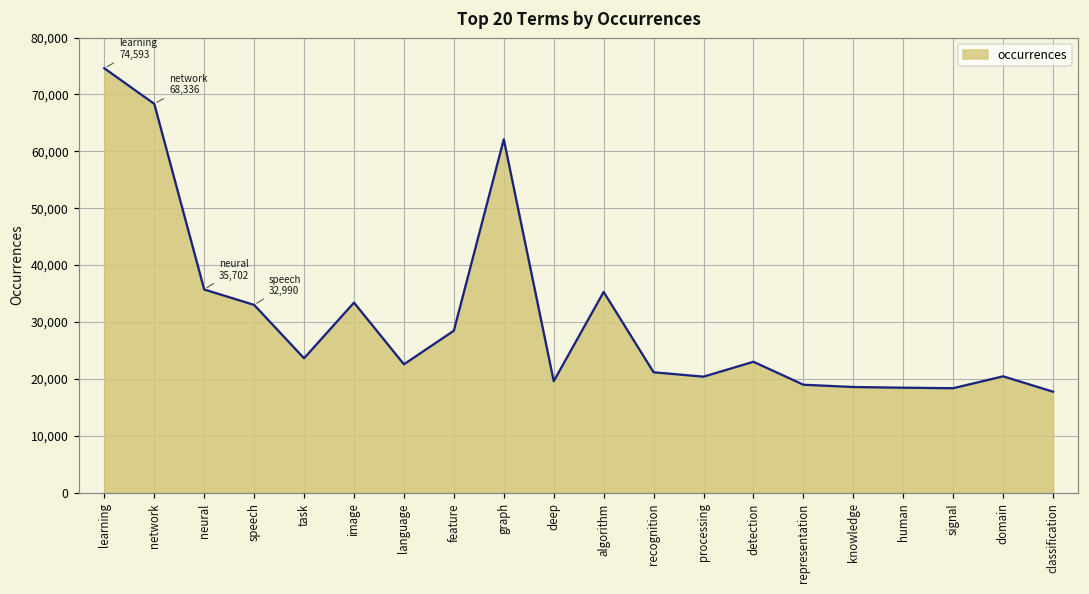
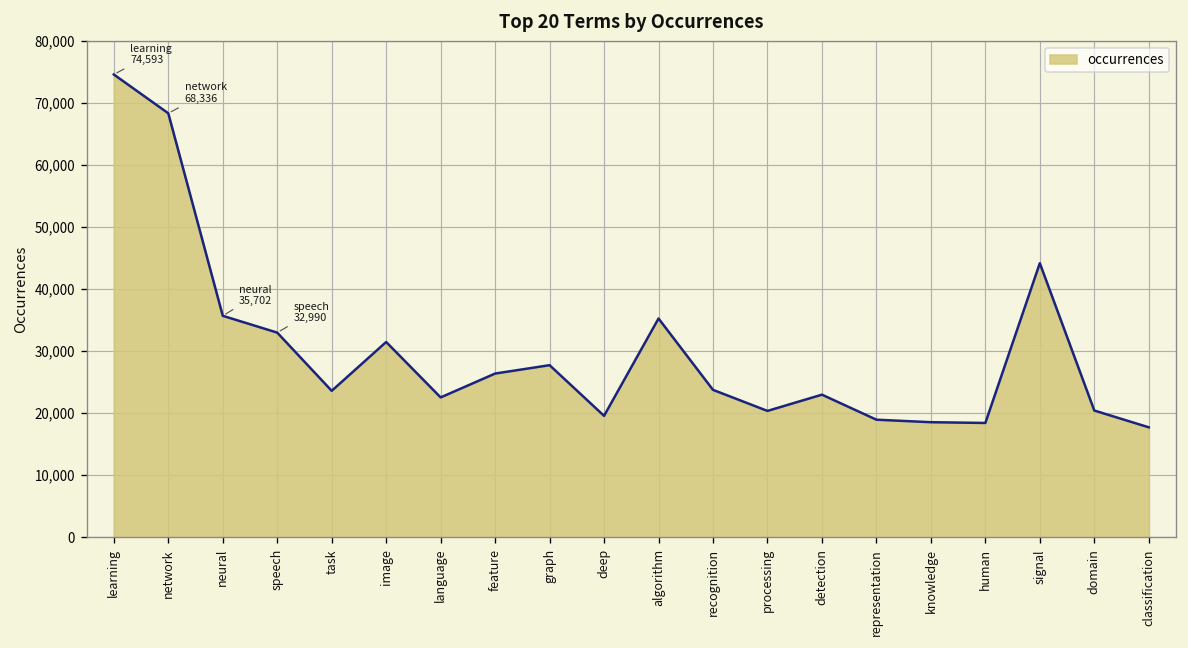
  {
    "task": "24,000",
-   "image": "33,000",
+   "image": "31,000",
    "language": "23,000",
-   "feature": "28,000",
-   "graph": "62,000",
+   "feature": "26,000",
+   "graph": "28,000",
    "deep": "20,000",
    "algorithm": "35,000",
-   "recognition": "21,000",
+   "recognition": "24,000",
    "processing": "20,000",
    "detection": "23,000",
    "representation": "19,000",
    "knowledge": "19,000",
    "human": "18,000",
-   "signal": "18,000",
+   "signal": "44,000",
    "domain": "20,000",
    "classification": "18,000"
  }
